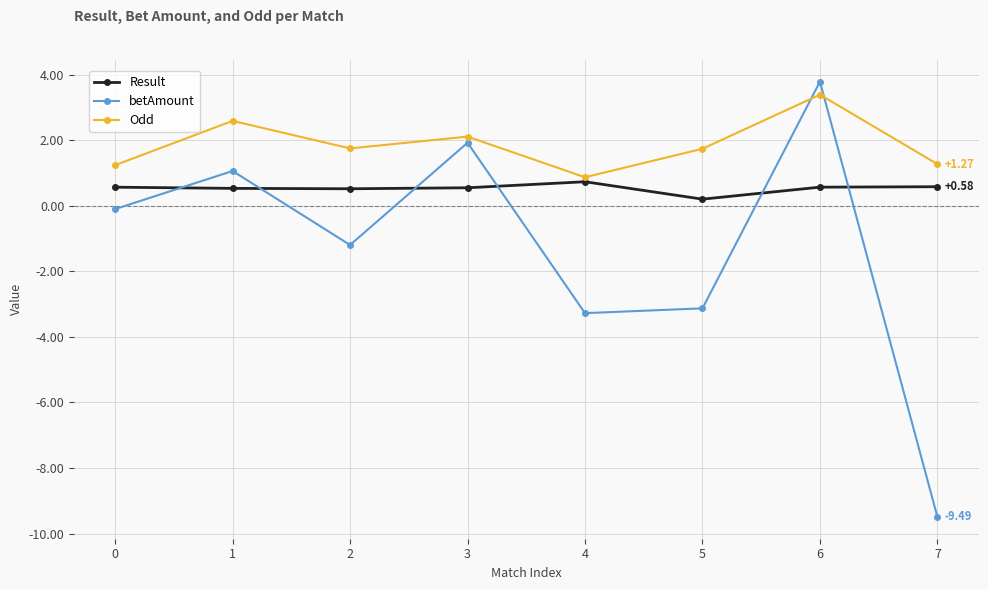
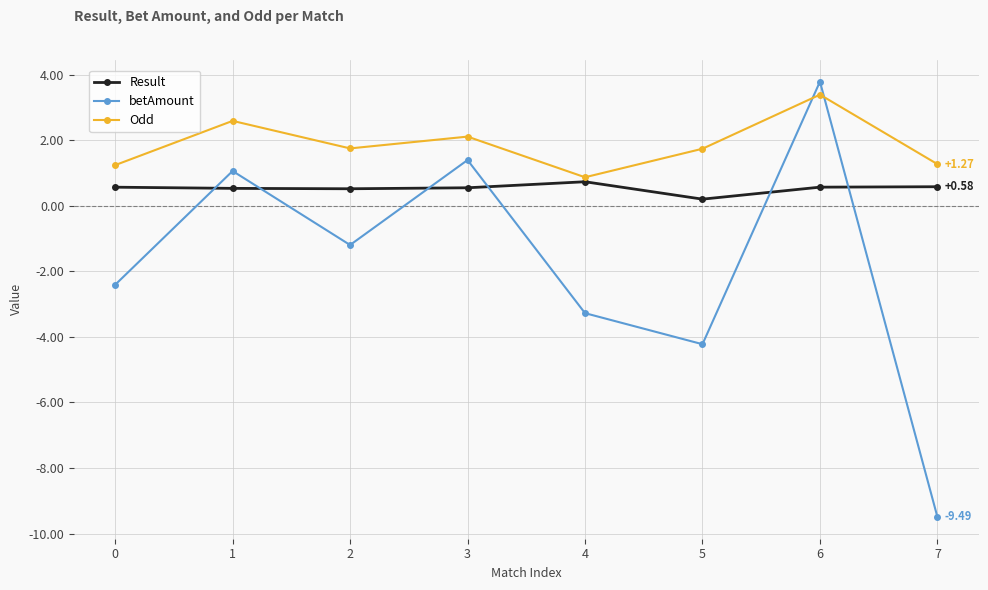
  {
    "Result": {
      "7": "+0.58"
    },
    "betAmount": {
-     "0": "-0.1",
+     "0": "-2.4",
      "1": "1.1",
      "2": "-1.2",
-     "3": "1.9",
+     "3": "1.4",
      "4": "-3.3",
-     "5": "-3.1",
+     "5": "-4.2",
      "6": "3.8"
    },
    "Odd": {
      "7": "+1.27"
    }
  }
